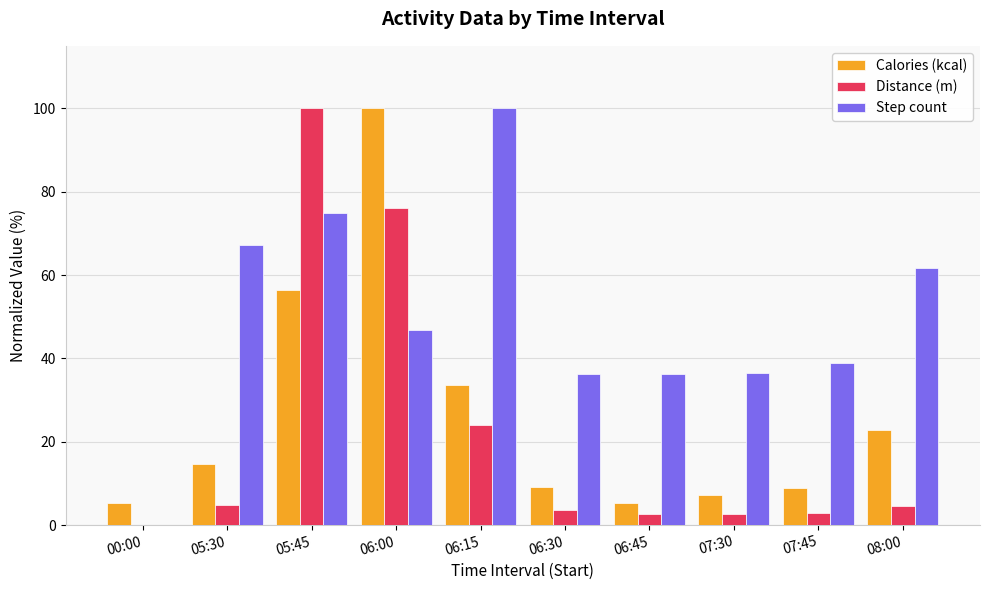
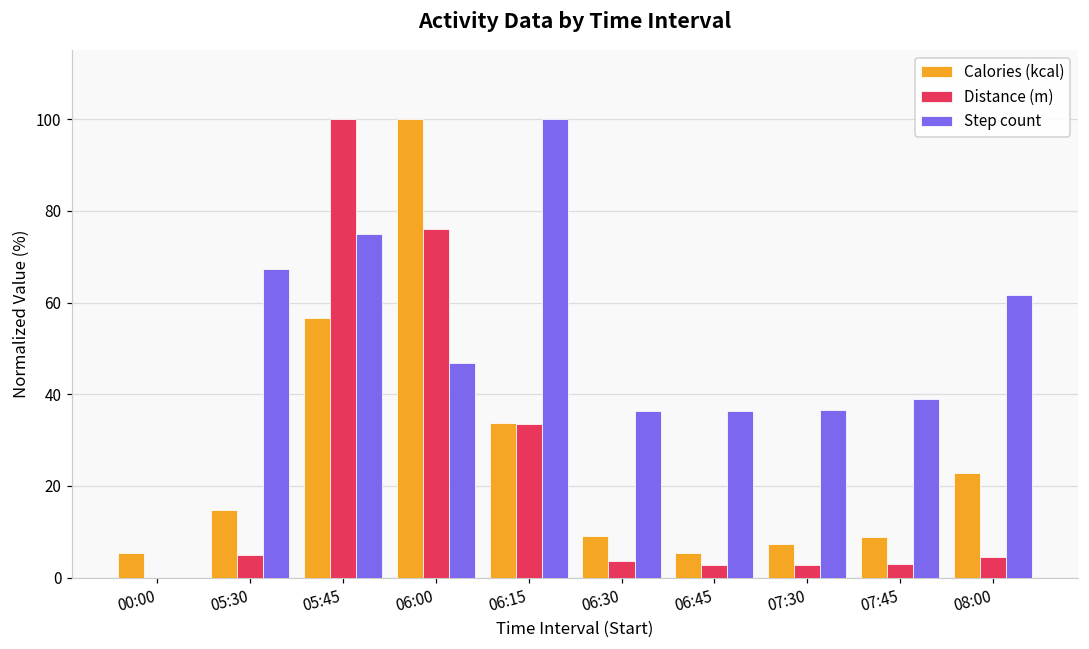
  {
    "Calories (kcal)": {
      "00:00": 5,
      "05:30": 15,
      "05:45": 57,
      "06:00": 100,
      "06:15": 34,
      "06:30": 9,
      "06:45": 5,
      "07:30": 7,
      "07:45": 9,
      "08:00": 23
    },
    "Distance (m)": {
      "00:00": 0,
      "05:30": 5,
      "05:45": 100,
      "06:00": 76,
-     "06:15": 24,
+     "06:15": 34,
      "06:30": 4,
      "06:45": 3,
      "07:30": 3,
      "07:45": 3,
      "08:00": 4
    },
    "Step count": {
      "00:00": 0,
      "05:30": 67,
      "05:45": 75,
      "06:00": 47,
      "06:15": 100,
      "06:30": 36,
      "06:45": 36,
      "07:30": 37,
      "07:45": 39,
      "08:00": 62
    }
  }
